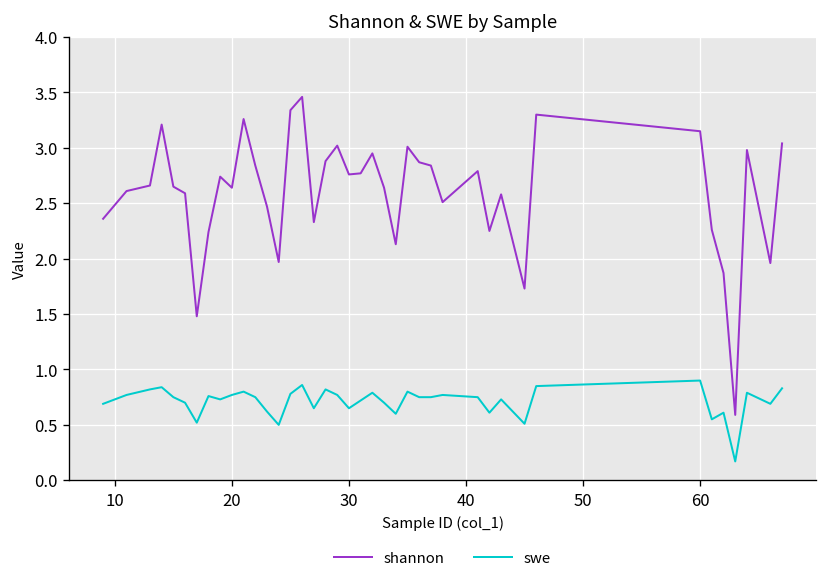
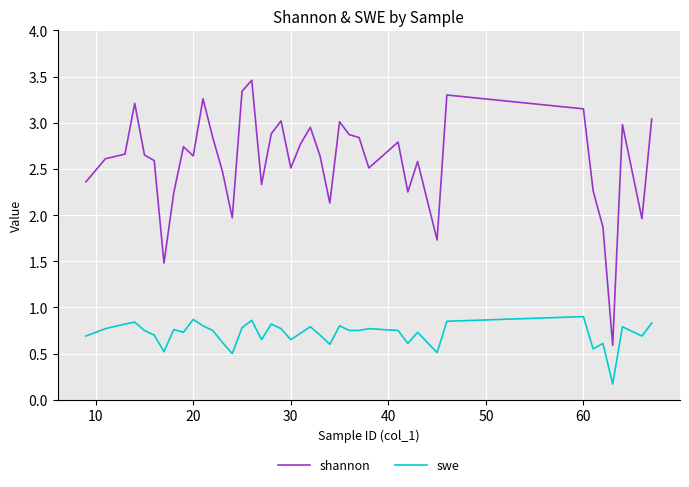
  {
    "shannon": {
      "20": 2.6,
-     "30": 2.8,
+     "30": 2.5,
      "60": 3.2
    },
    "swe": {
-     "20": 0.8,
+     "20": 0.9,
      "30": 0.7,
      "60": 0.9
    }
  }
